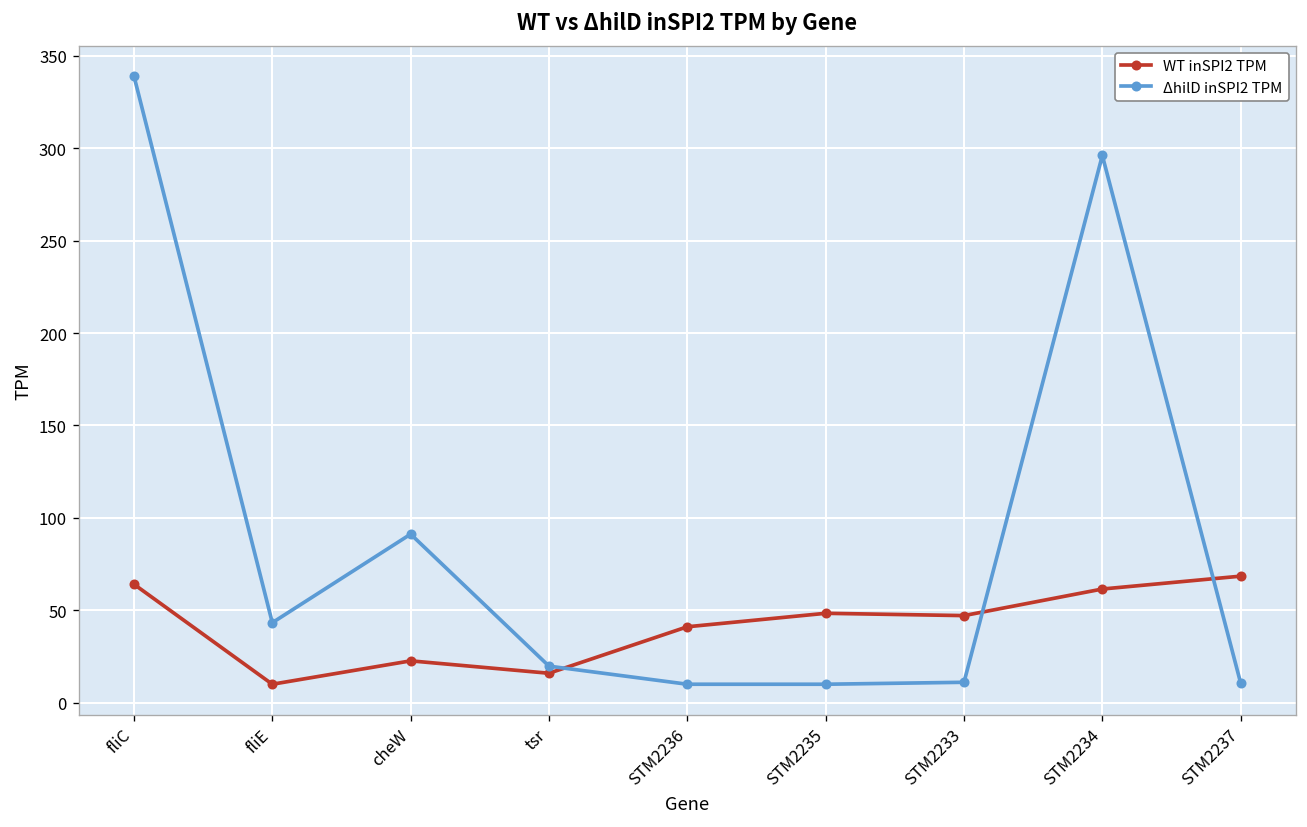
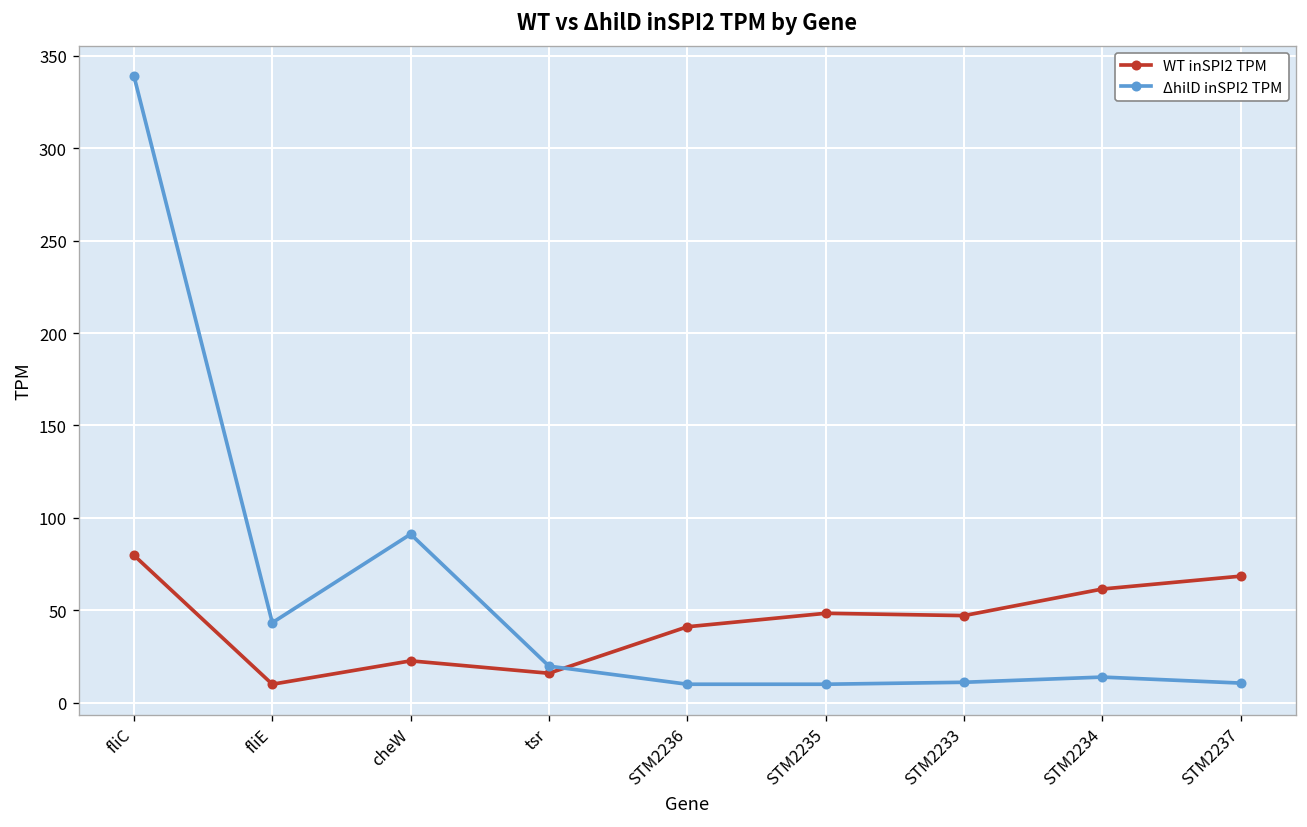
  {
    "WT inSPI2 TPM": {
-     "fliC": 64,
+     "fliC": 80,
      "fliE": 10,
      "cheW": 23,
      "tsr": 16,
      "STM2236": 41,
      "STM2235": 48,
      "STM2233": 47,
      "STM2234": 62,
      "STM2237": 68
    },
    "ΔhilD inSPI2 TPM": {
      "fliC": 339,
      "fliE": 43,
      "cheW": 91,
      "tsr": 20,
      "STM2236": 10,
      "STM2235": 10,
      "STM2233": 11,
-     "STM2234": 296,
+     "STM2234": 14,
      "STM2237": 11
    }
  }
